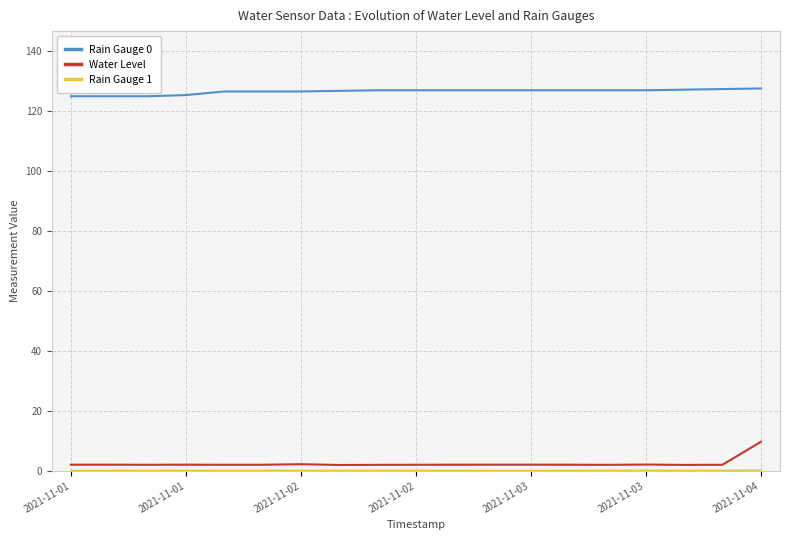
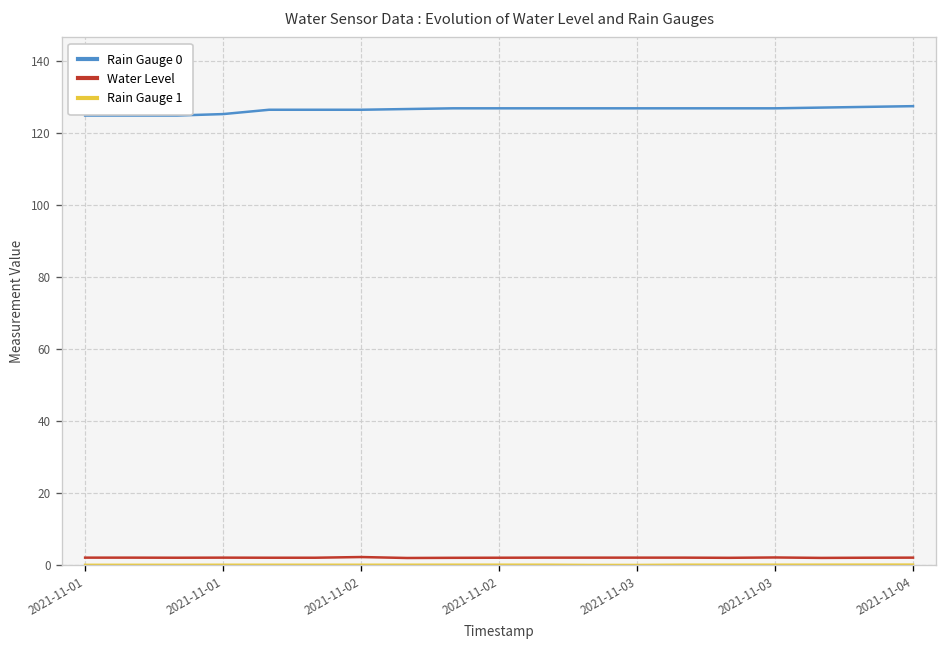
  {
    "Rain Gauge 0": {
      "2021-11-04": 127
    },
    "Water Level": {
-     "2021-11-04": 10
+     "2021-11-04": 2
    },
    "Rain Gauge 1": {
      "2021-11-04": 0
    }
  }
